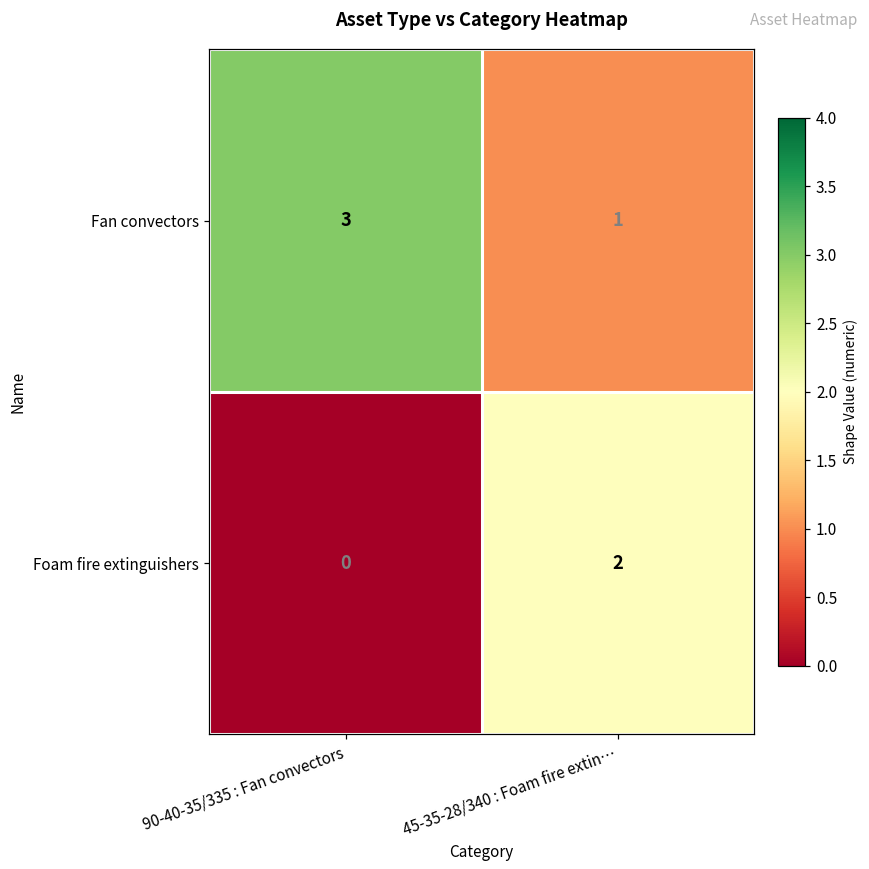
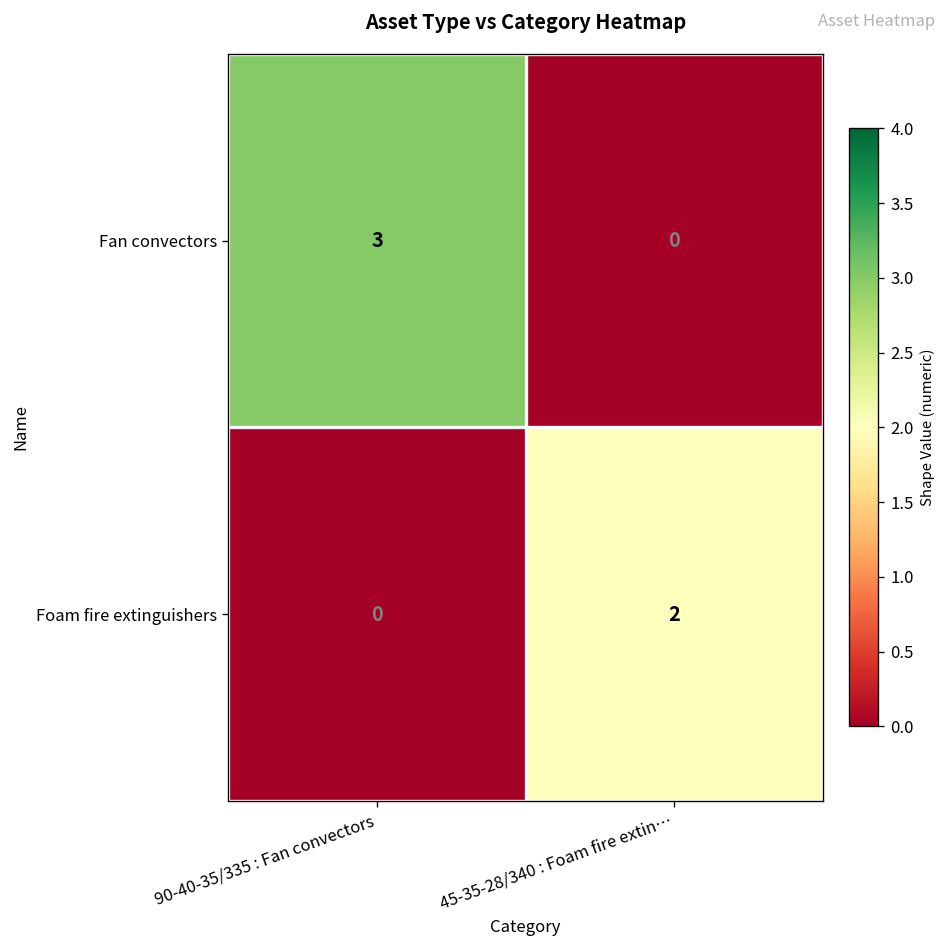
  {
    "Fan convectors": {
      "90-40-35/335 : Fan convectors": 3,
-     "45-35-28/340 : Foam fire extin…": 1
+     "45-35-28/340 : Foam fire extin…": 0
    },
    "Foam fire extinguishers": {
      "90-40-35/335 : Fan convectors": 0,
      "45-35-28/340 : Foam fire extin…": 2
    }
  }
